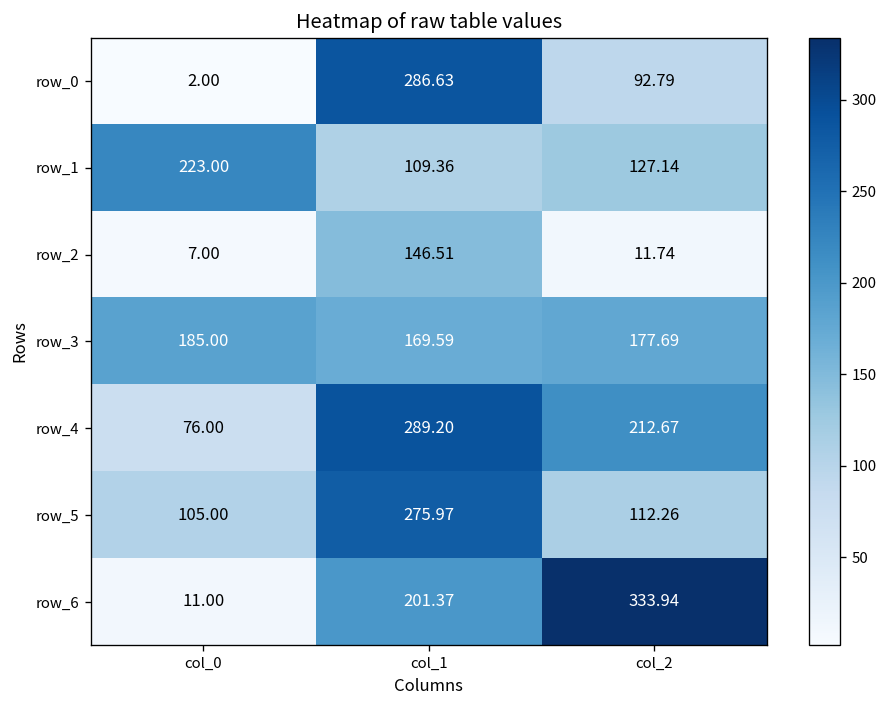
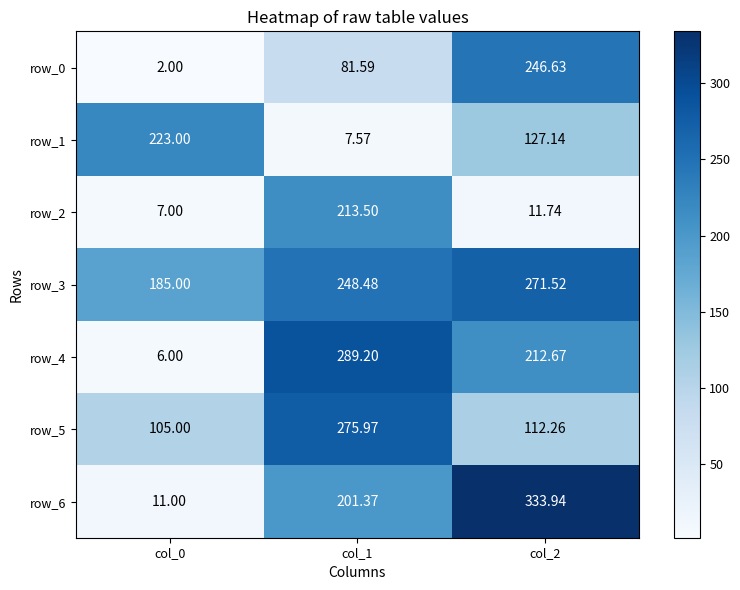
  {
    "row_0": {
      "col_0": 2.00,
-     "col_1": 286.63,
-     "col_2": 92.79
+     "col_1": 81.59,
+     "col_2": 246.63
    },
    "row_1": {
      "col_0": 223.00,
-     "col_1": 109.36,
+     "col_1": 7.57,
      "col_2": 127.14
    },
    "row_2": {
      "col_0": 7.00,
-     "col_1": 146.51,
+     "col_1": 213.50,
      "col_2": 11.74
    },
    "row_3": {
      "col_0": 185.00,
-     "col_1": 169.59,
-     "col_2": 177.69
+     "col_1": 248.48,
+     "col_2": 271.52
    },
    "row_4": {
-     "col_0": 76.00,
+     "col_0": 6.00,
      "col_1": 289.20,
      "col_2": 212.67
    },
    "row_5": {
      "col_0": 105.00,
      "col_1": 275.97,
      "col_2": 112.26
    },
    "row_6": {
      "col_0": 11.00,
      "col_1": 201.37,
      "col_2": 333.94
    }
  }
